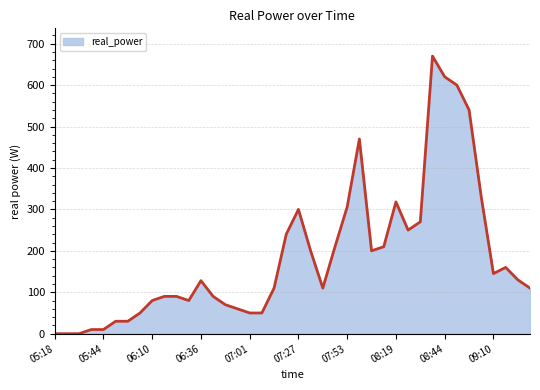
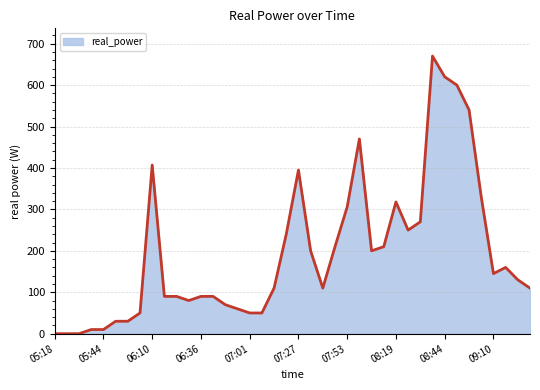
  {
    "05:18": 0,
    "05:44": 10,
-   "06:10": 80,
-   "06:36": 130,
+   "06:10": 410,
+   "06:36": 90,
    "07:01": 50,
-   "07:27": 300,
+   "07:27": 400,
    "07:53": 310,
    "08:19": 320,
    "08:44": 620,
    "09:10": 150
  }
